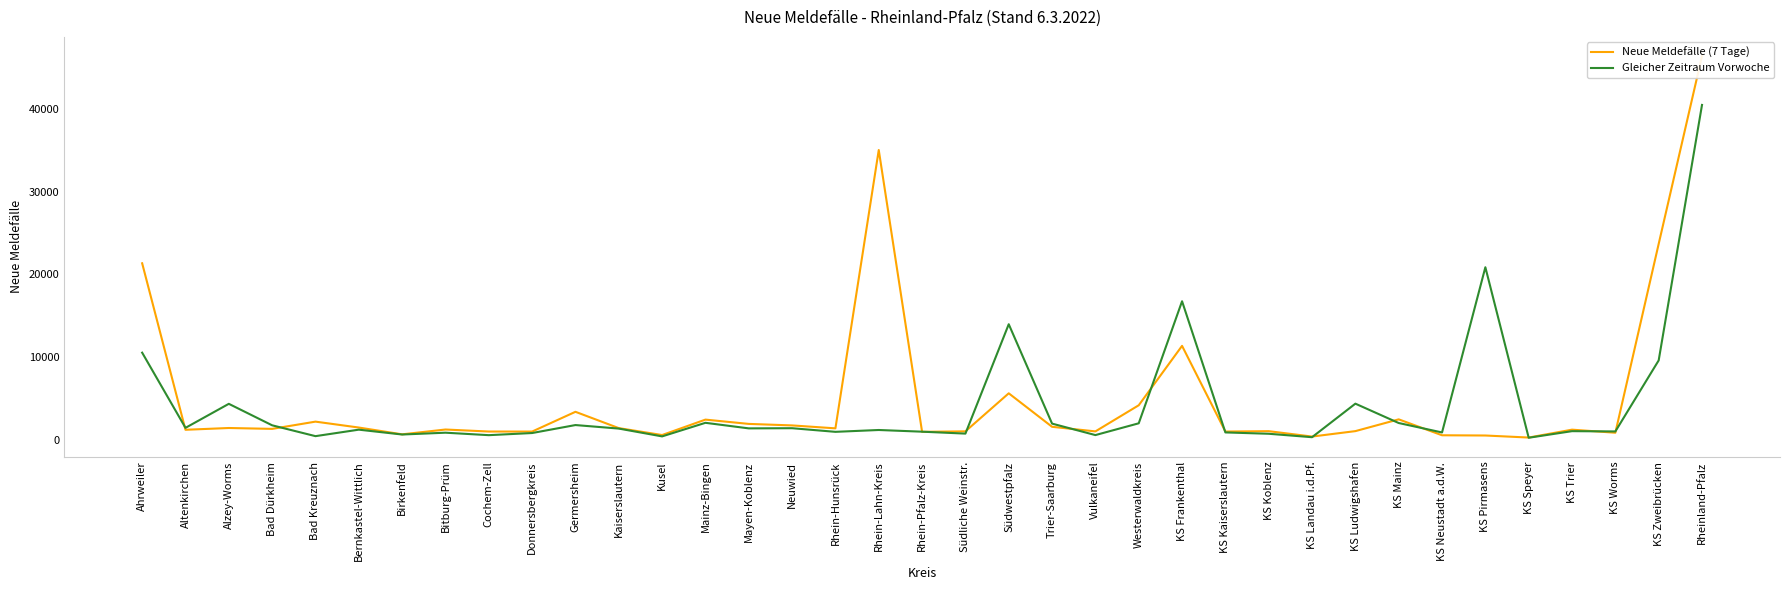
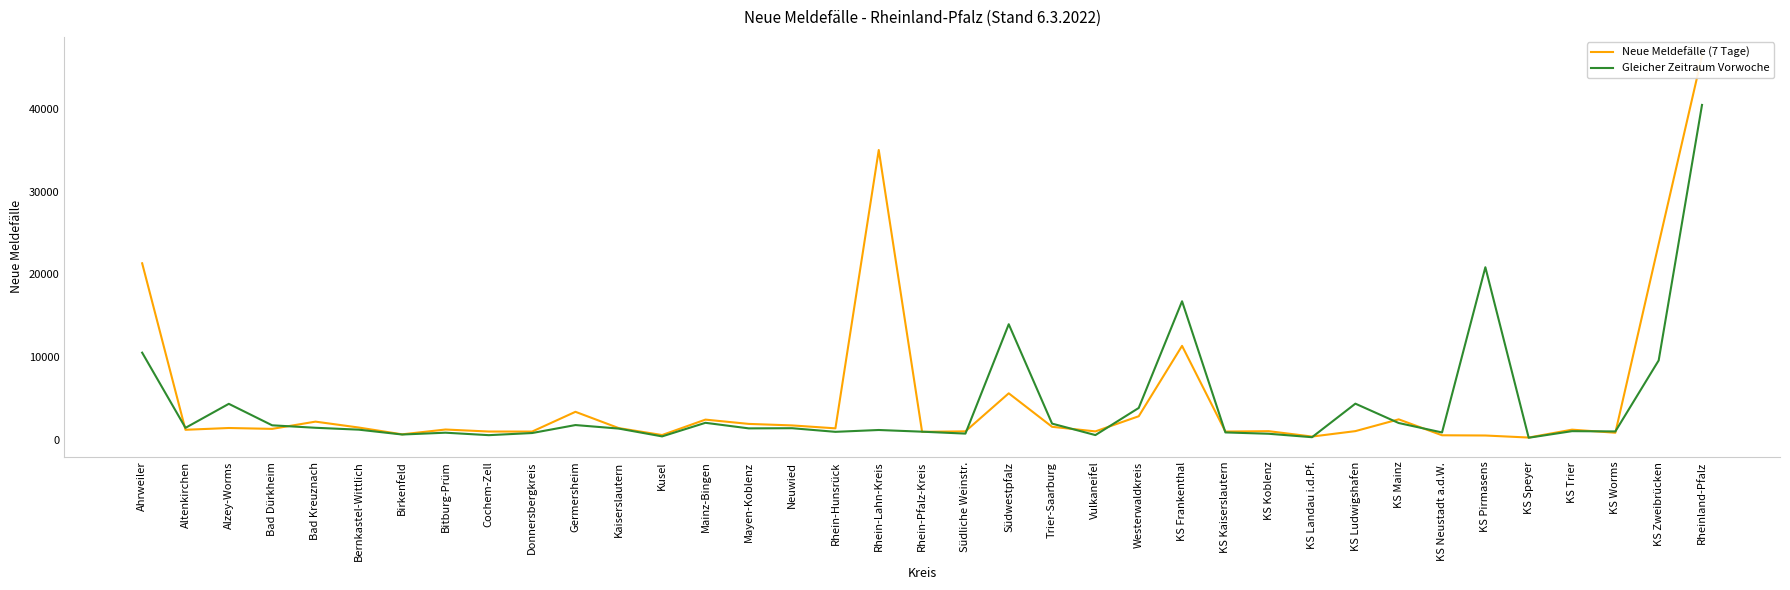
  {
    "Neue Meldefälle (7 Tage)": {
      "Ahrweiler": 21000,
      "Alzey-Worms": 1000,
      "Bad Dürkheim": 1000,
      "Bad Kreuznach": 2000,
      "Bitburg-Prüm": 1000,
      "Cochem-Zell": 1000,
      "Germersheim": 3000,
      "Mainz-Bingen": 2000,
      "Mayen-Koblenz": 2000,
      "Neuwied": 2000,
      "Rhein-Hunsrück": 1000,
      "Rhein-Lahn-Kreis": 35000,
      "Südwestpfalz": 6000,
      "Trier-Saarburg": 2000,
      "Vulkaneifel": 1000,
-     "Westerwaldkreis": 4000,
+     "Westerwaldkreis": 3000,
      "KS Frankenthal": 11000,
      "KS Koblenz": 1000,
      "KS Ludwigshafen": 1000,
      "KS Mainz": 3000,
      "KS Neustadt a.d.W.": 1000,
      "KS Pirmasens": 1000,
      "KS Zweibrücken": 24000
    },
    "Gleicher Zeitraum Vorwoche": {
      "Ahrweiler": 11000,
      "Alzey-Worms": 4000,
      "Bad Dürkheim": 2000,
-     "Bad Kreuznach": 0,
+     "Bad Kreuznach": 2000,
      "Bitburg-Prüm": 1000,
      "Cochem-Zell": 1000,
      "Germersheim": 2000,
      "Mainz-Bingen": 2000,
      "Mayen-Koblenz": 1000,
      "Neuwied": 1000,
      "Rhein-Hunsrück": 1000,
      "Rhein-Lahn-Kreis": 1000,
      "Südwestpfalz": 14000,
      "Trier-Saarburg": 2000,
      "Vulkaneifel": 1000,
-     "Westerwaldkreis": 2000,
+     "Westerwaldkreis": 4000,
      "KS Frankenthal": 17000,
      "KS Koblenz": 1000,
      "KS Ludwigshafen": 4000,
      "KS Mainz": 2000,
      "KS Neustadt a.d.W.": 1000,
      "KS Pirmasens": 21000,
      "KS Zweibrücken": 10000,
      "Rheinland-Pfalz": 40000
    }
  }
